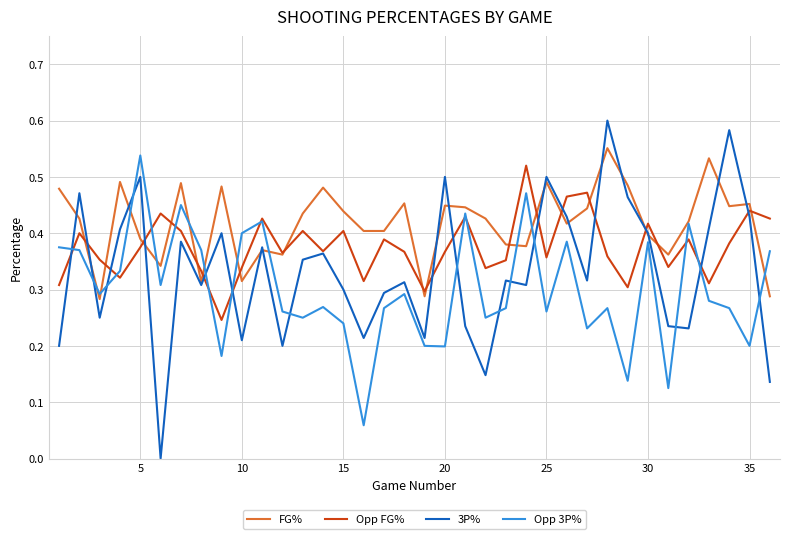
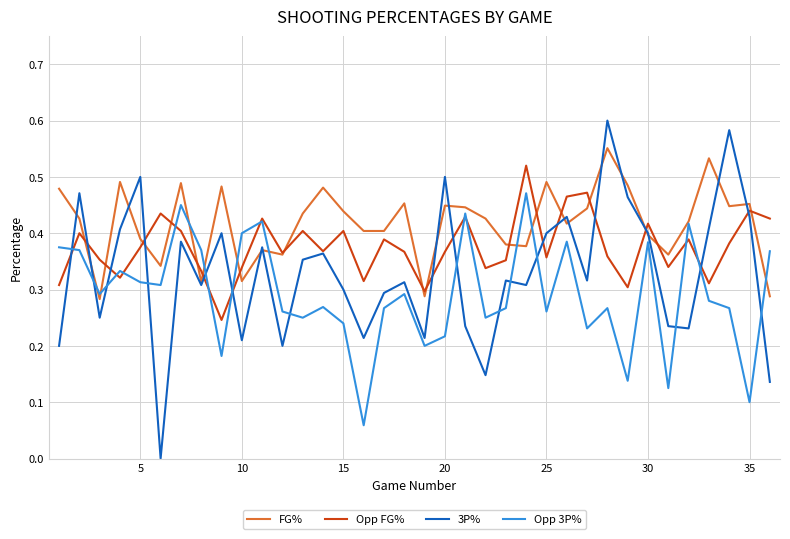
  {
    "3P%": {
      "5": 0.5,
      "10": 0.21,
      "15": 0.3,
      "20": 0.5,
-     "25": 0.5,
+     "25": 0.4,
      "35": 0.43
    },
    "Opp 3P%": {
-     "5": 0.54,
+     "5": 0.31,
      "10": 0.40,
      "15": 0.24,
-     "20": 0.20,
+     "20": 0.22,
      "25": 0.26,
      "30": 0.38,
-     "35": 0.2
+     "35": 0.1
    }
  }
